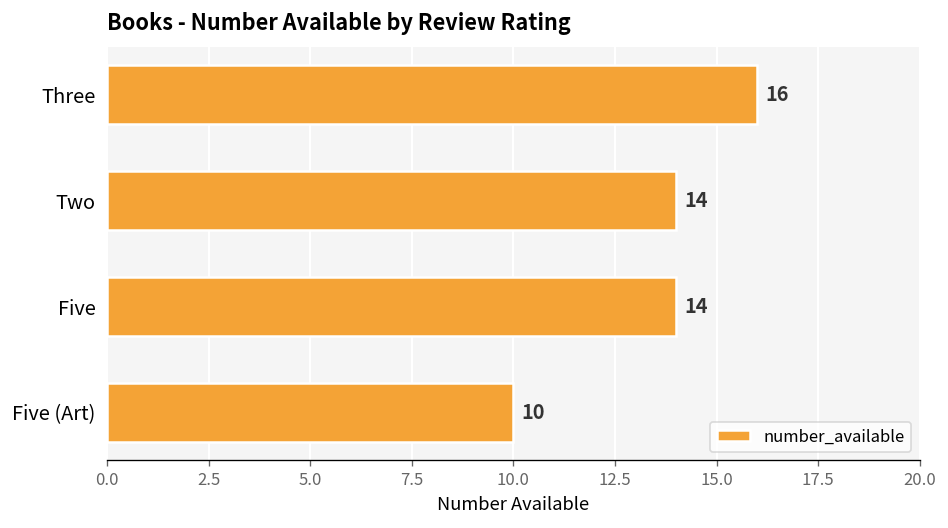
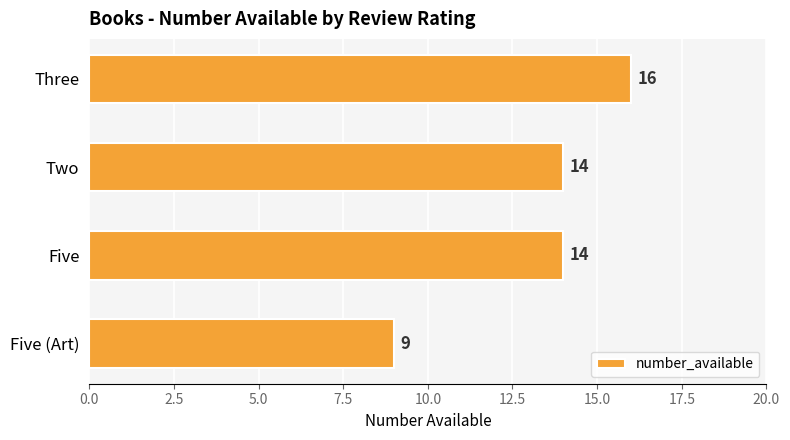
  {
    "Three": 16,
    "Two": 14,
    "Five": 14,
-   "Five (Art)": 10
+   "Five (Art)": 9
  }
